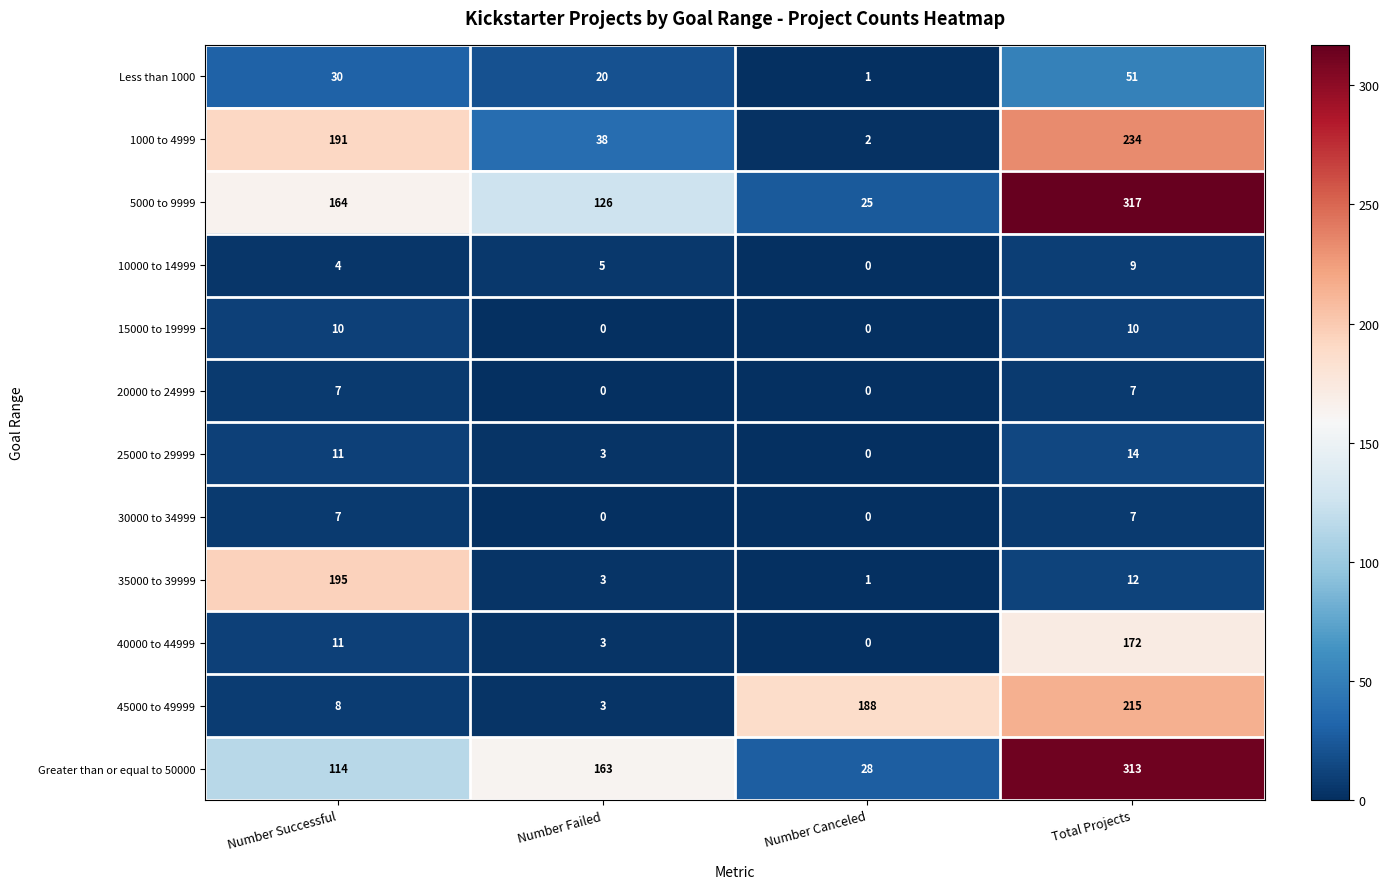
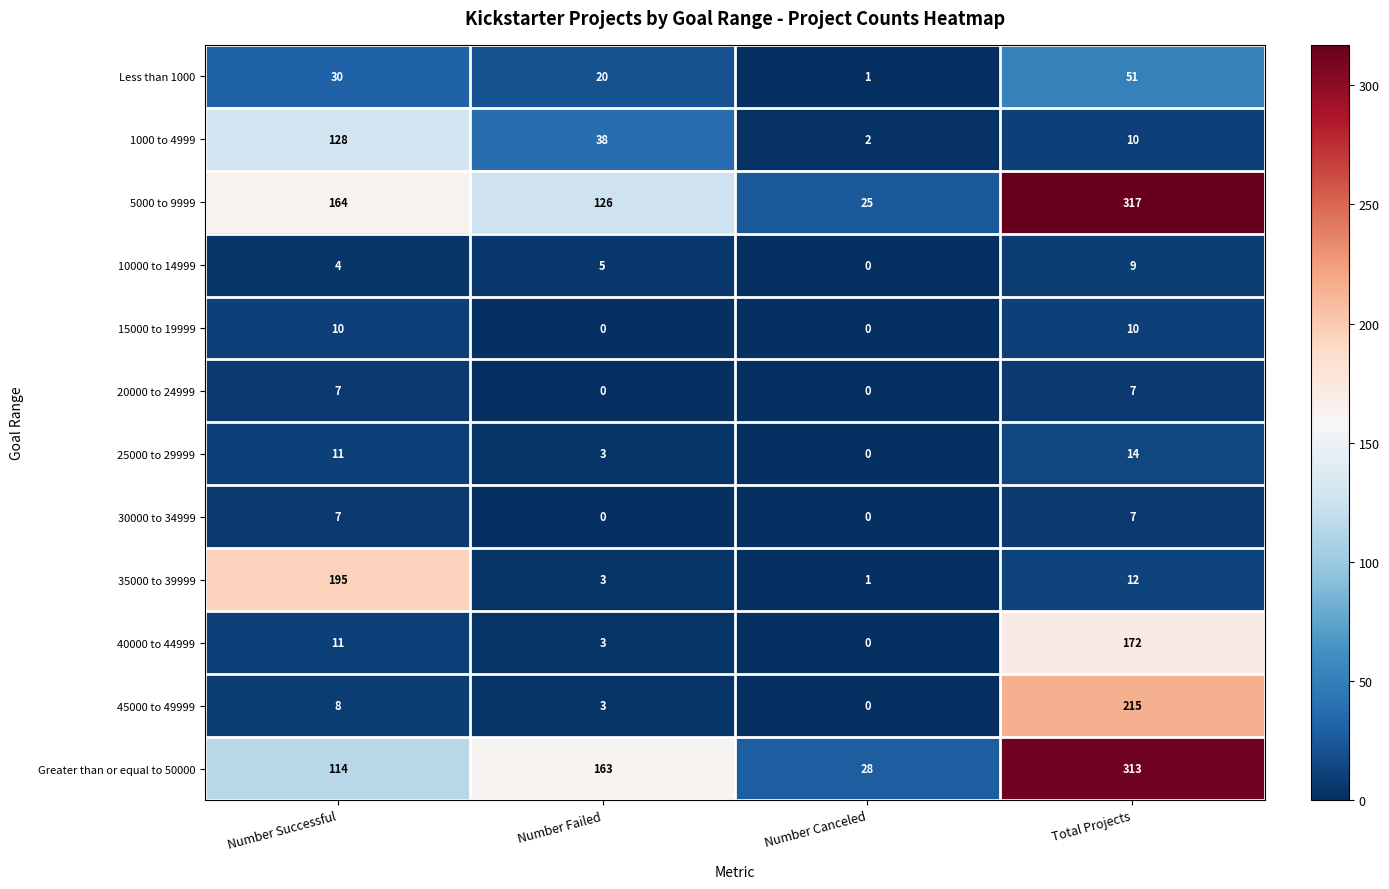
  {
    "Less than 1000": {
      "Number Successful": 30,
      "Number Failed": 20,
      "Number Canceled": 1,
      "Total Projects": 51
    },
    "1000 to 4999": {
-     "Number Successful": 191,
+     "Number Successful": 128,
      "Number Failed": 38,
      "Number Canceled": 2,
-     "Total Projects": 234
+     "Total Projects": 10
    },
    "5000 to 9999": {
      "Number Successful": 164,
      "Number Failed": 126,
      "Number Canceled": 25,
      "Total Projects": 317
    },
    "10000 to 14999": {
      "Number Successful": 4,
      "Number Failed": 5,
      "Number Canceled": 0,
      "Total Projects": 9
    },
    "15000 to 19999": {
      "Number Successful": 10,
      "Number Failed": 0,
      "Number Canceled": 0,
      "Total Projects": 10
    },
    "20000 to 24999": {
      "Number Successful": 7,
      "Number Failed": 0,
      "Number Canceled": 0,
      "Total Projects": 7
    },
    "25000 to 29999": {
      "Number Successful": 11,
      "Number Failed": 3,
      "Number Canceled": 0,
      "Total Projects": 14
    },
    "30000 to 34999": {
      "Number Successful": 7,
      "Number Failed": 0,
      "Number Canceled": 0,
      "Total Projects": 7
    },
    "35000 to 39999": {
      "Number Successful": 195,
      "Number Failed": 3,
      "Number Canceled": 1,
      "Total Projects": 12
    },
    "40000 to 44999": {
      "Number Successful": 11,
      "Number Failed": 3,
      "Number Canceled": 0,
      "Total Projects": 172
    },
    "45000 to 49999": {
      "Number Successful": 8,
      "Number Failed": 3,
-     "Number Canceled": 188,
+     "Number Canceled": 0,
      "Total Projects": 215
    },
    "Greater than or equal to 50000": {
      "Number Successful": 114,
      "Number Failed": 163,
      "Number Canceled": 28,
      "Total Projects": 313
    }
  }
